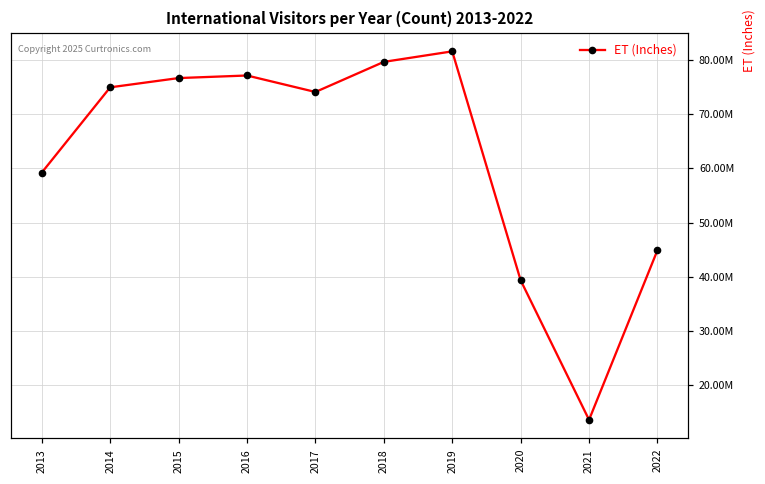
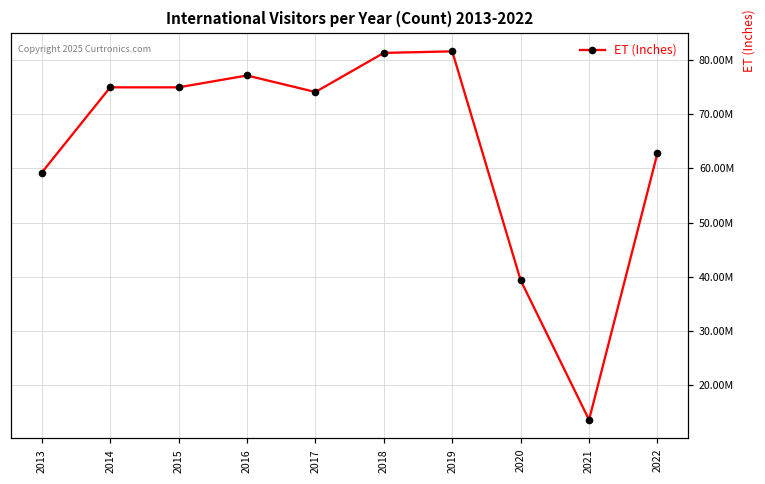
  {
    "2013": 59000000,
    "2014": 75000000,
-   "2015": 77000000,
+   "2015": 75000000,
    "2016": 77000000,
    "2017": 74000000,
-   "2018": 80000000,
+   "2018": 81000000,
    "2019": 82000000,
    "2020": 39000000,
    "2021": 14000000,
-   "2022": 45000000
+   "2022": 63000000
  }
